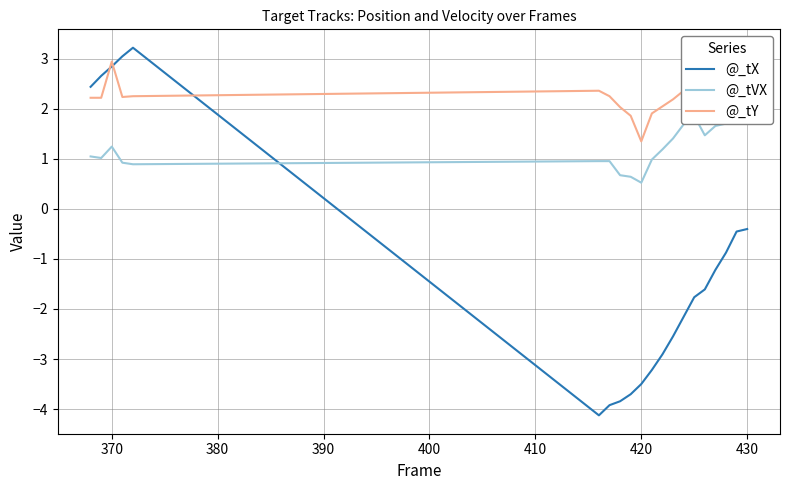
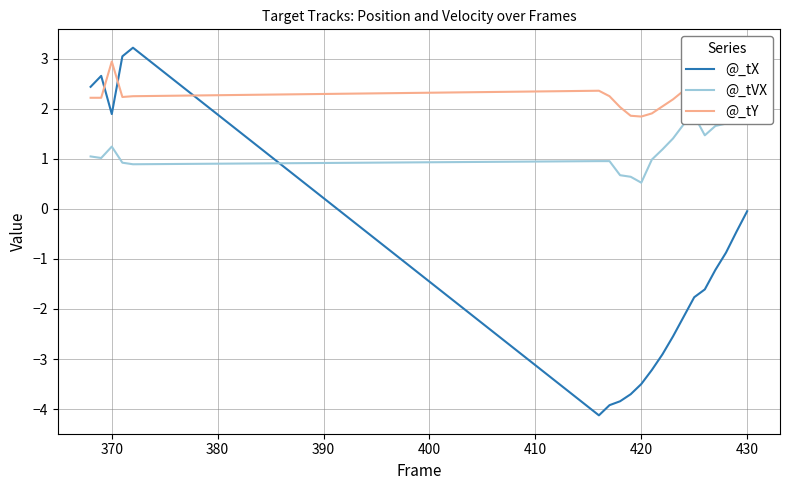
  {
    "@_tX": {
-     "370": 2.8,
+     "370": 1.9,
      "420": -3.5,
-     "430": -0.4
+     "430": 0.0
    },
    "@_tVX": {
      "370": 1.2,
      "420": 0.5
    },
    "@_tY": {
      "370": 2.9,
-     "420": 1.3
+     "420": 1.8
    }
  }
